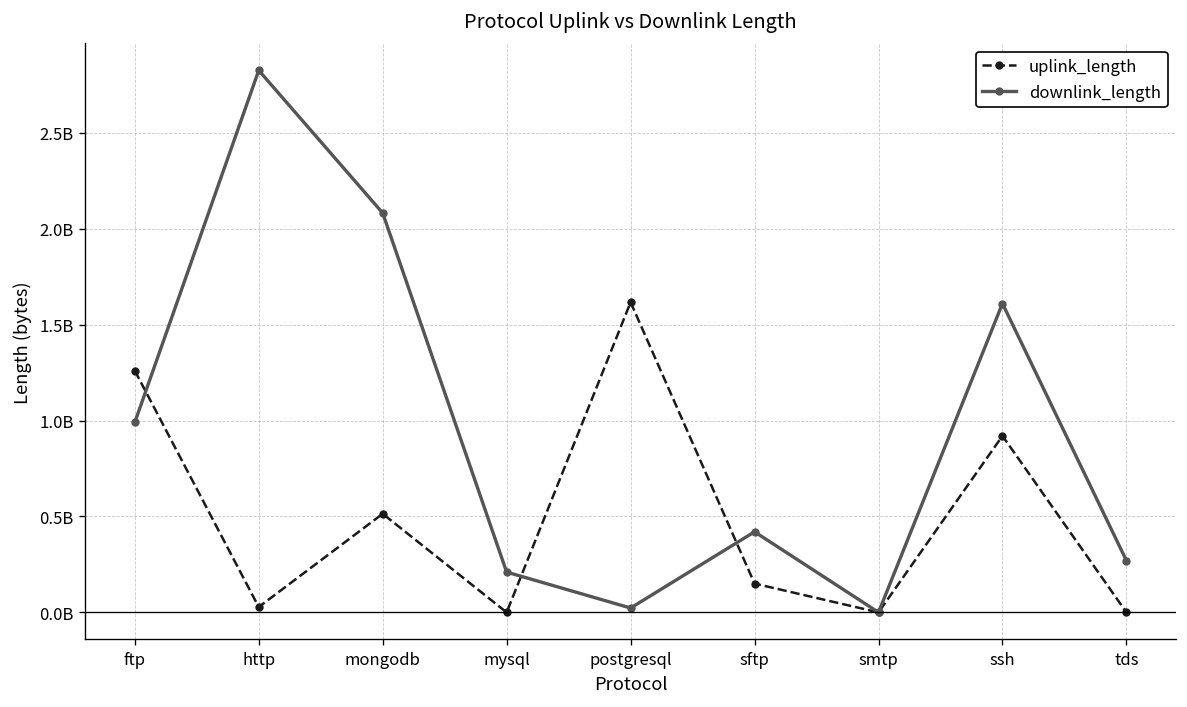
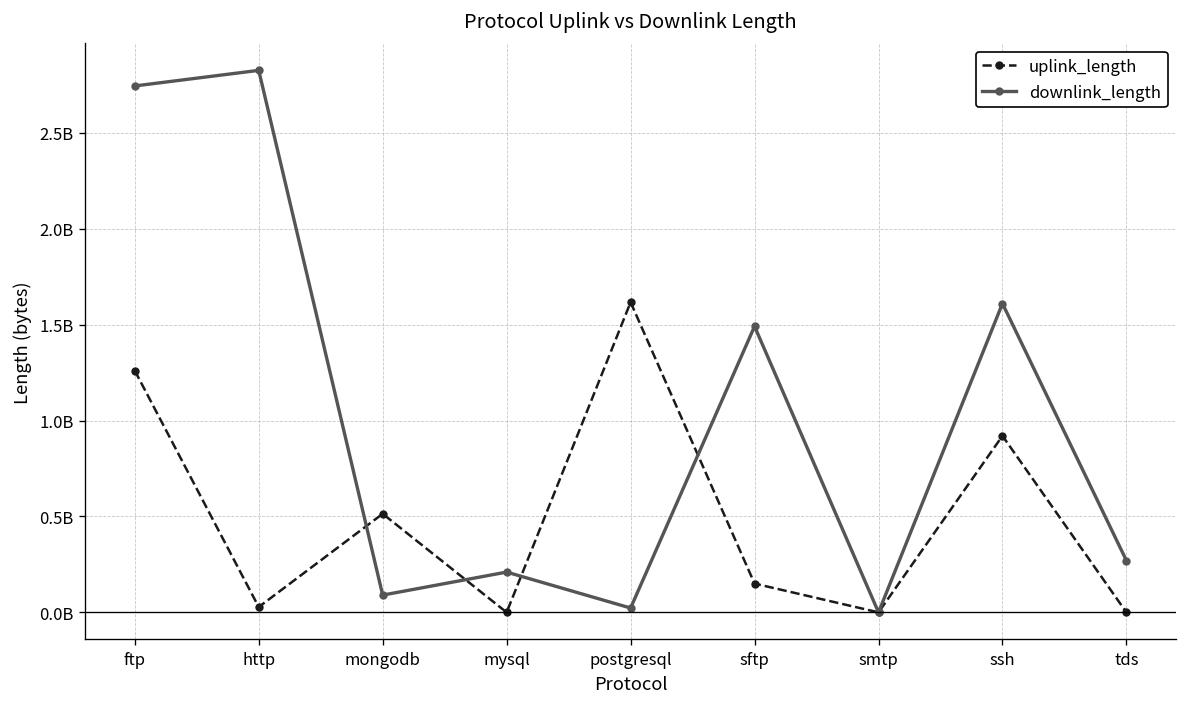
  {
    "uplink_length": {
      "ftp": 1260000000,
      "http": 30000000,
      "mongodb": 510000000,
      "mysql": 0,
      "postgresql": 1620000000,
      "sftp": 150000000,
      "ssh": 920000000,
      "tds": 0
    },
    "downlink_length": {
-     "ftp": 990000000,
+     "ftp": 2740000000,
      "http": 2830000000,
-     "mongodb": 2080000000,
+     "mongodb": 90000000,
      "mysql": 210000000,
      "postgresql": 20000000,
-     "sftp": 420000000,
+     "sftp": 1490000000,
      "ssh": 1610000000,
      "tds": 270000000
    }
  }
